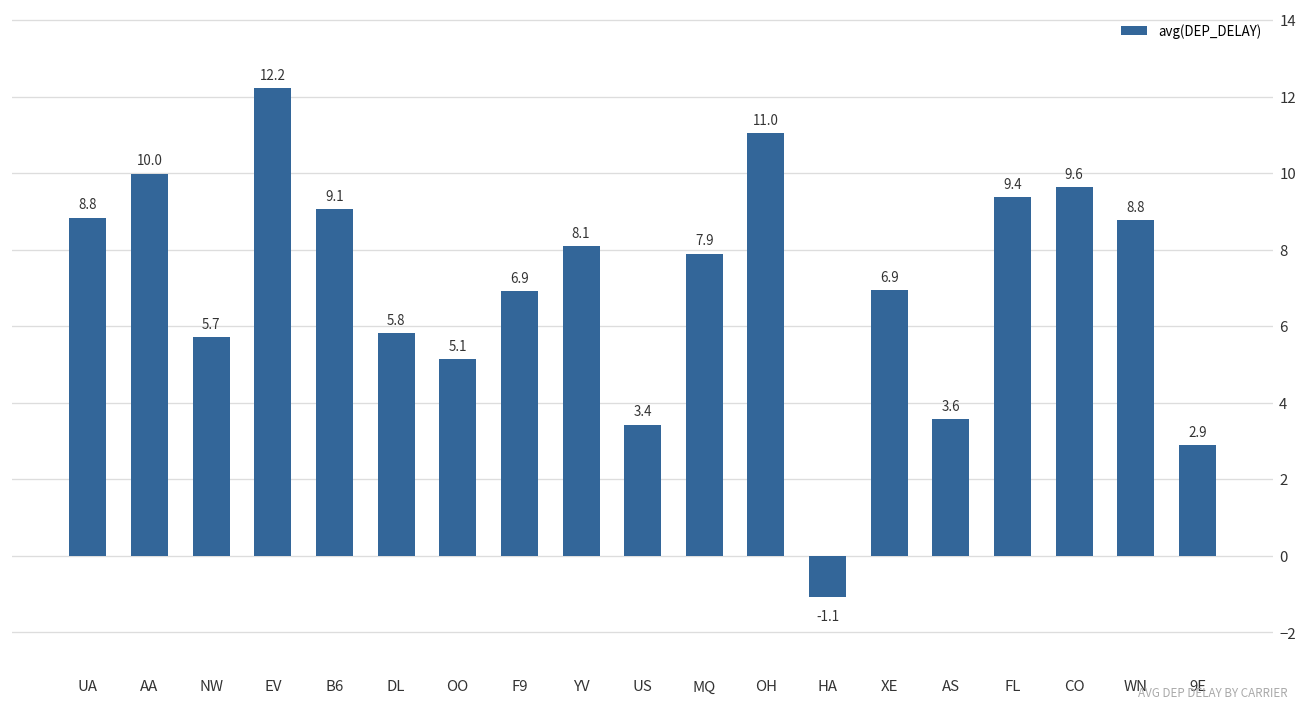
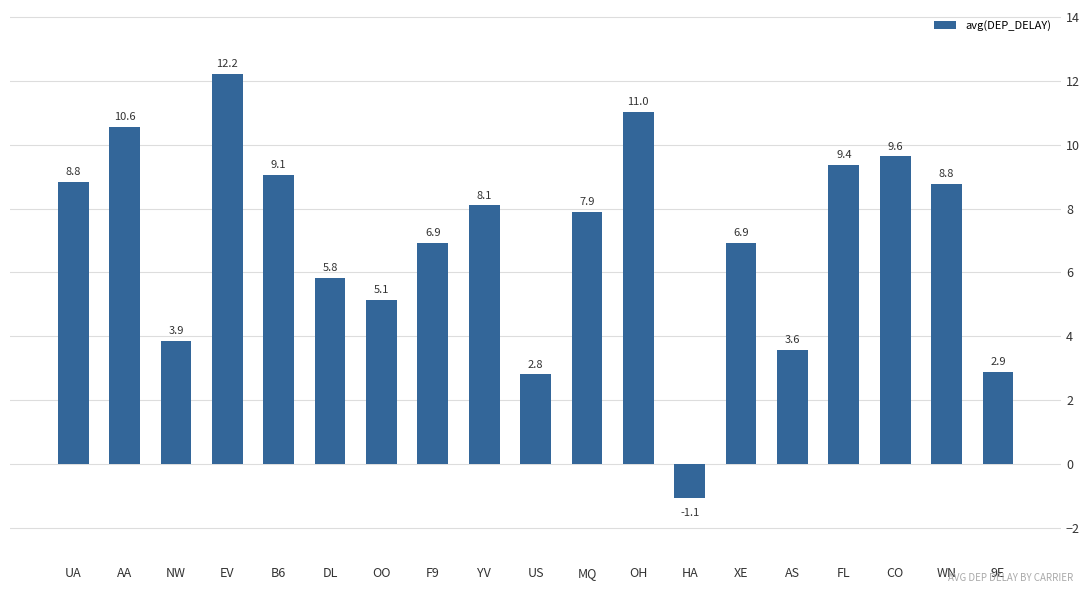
  {
    "UA": 8.8,
-   "AA": 10.0,
-   "NW": 5.7,
+   "AA": 10.6,
+   "NW": 3.9,
    "EV": 12.2,
    "B6": 9.1,
    "DL": 5.8,
    "OO": 5.1,
    "F9": 6.9,
    "YV": 8.1,
-   "US": 3.4,
+   "US": 2.8,
    "MQ": 7.9,
    "OH": 11.0,
    "HA": -1.1,
    "XE": 6.9,
    "AS": 3.6,
    "FL": 9.4,
    "CO": 9.6,
    "WN": 8.8,
    "9E": 2.9
  }
